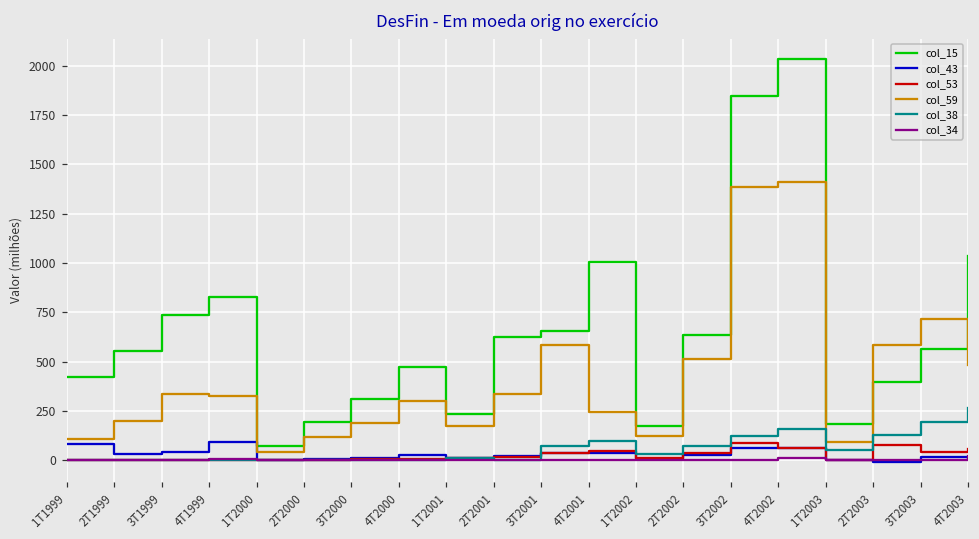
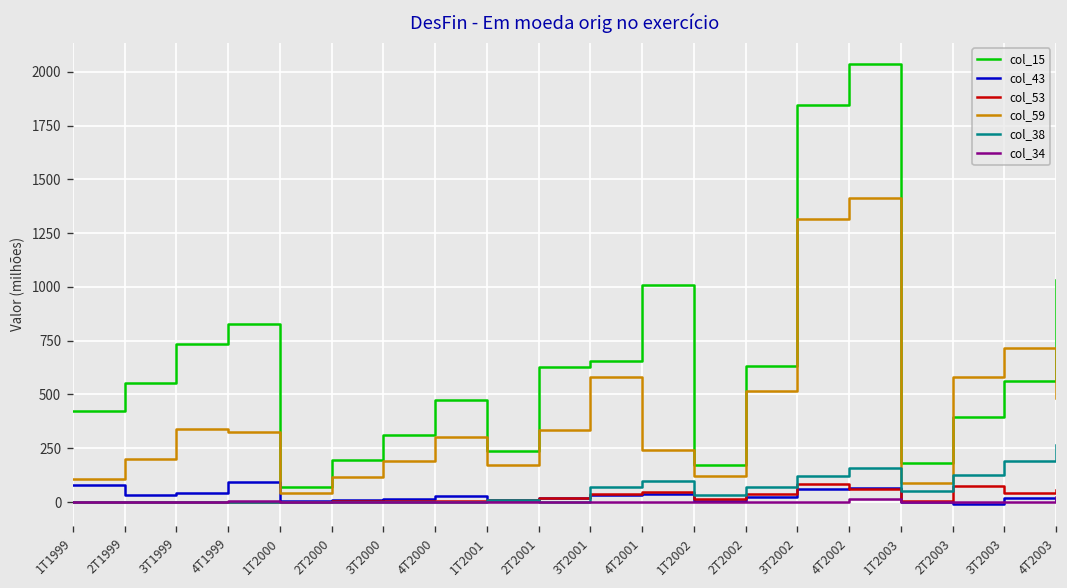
  {
    "col_15": {
      "1T1999": 420,
      "2T1999": 550,
      "3T1999": 730,
      "4T1999": 830,
      "1T2000": 70,
      "2T2000": 190,
      "3T2000": 310,
      "4T2000": 470,
      "1T2001": 240,
      "2T2001": 630,
      "3T2001": 660,
      "4T2001": 1010,
      "1T2002": 170,
      "2T2002": 630,
      "3T2002": 1850,
      "4T2002": 2030,
      "1T2003": 180,
      "2T2003": 400,
      "3T2003": 560,
      "4T2003": 1030
    },
    "col_43": {
      "1T1999": 80,
      "2T1999": 30,
      "3T1999": 40,
      "4T1999": 90,
      "4T2000": 30,
      "3T2002": 60,
      "3T2003": 20,
      "4T2003": 10
    },
    "col_53": {
      "3T2002": 90,
      "2T2003": 80,
      "3T2003": 40,
      "4T2003": 60
    },
    "col_59": {
      "1T1999": 110,
      "2T1999": 200,
      "3T1999": 340,
      "4T1999": 330,
      "1T2000": 40,
      "2T2000": 120,
      "3T2000": 190,
      "4T2000": 300,
      "1T2001": 170,
      "2T2001": 340,
      "3T2001": 580,
      "4T2001": 240,
      "1T2002": 120,
      "2T2002": 520,
-     "3T2002": 1380,
+     "3T2002": 1310,
      "4T2002": 1410,
      "1T2003": 90,
      "2T2003": 580,
      "3T2003": 720,
      "4T2003": 480
    },
    "col_38": {
      "3T2001": 70,
      "4T2001": 100,
      "1T2002": 30,
      "2T2002": 70,
      "3T2002": 120,
      "4T2002": 160,
      "1T2003": 50,
      "2T2003": 130,
      "3T2003": 190,
      "4T2003": 270
    },
    "col_34": {
      "3T2001": 0,
      "4T2001": 0,
      "2T2002": 0,
      "3T2002": 0,
      "4T2002": 10,
      "3T2003": 0,
      "4T2003": 20
    }
  }
